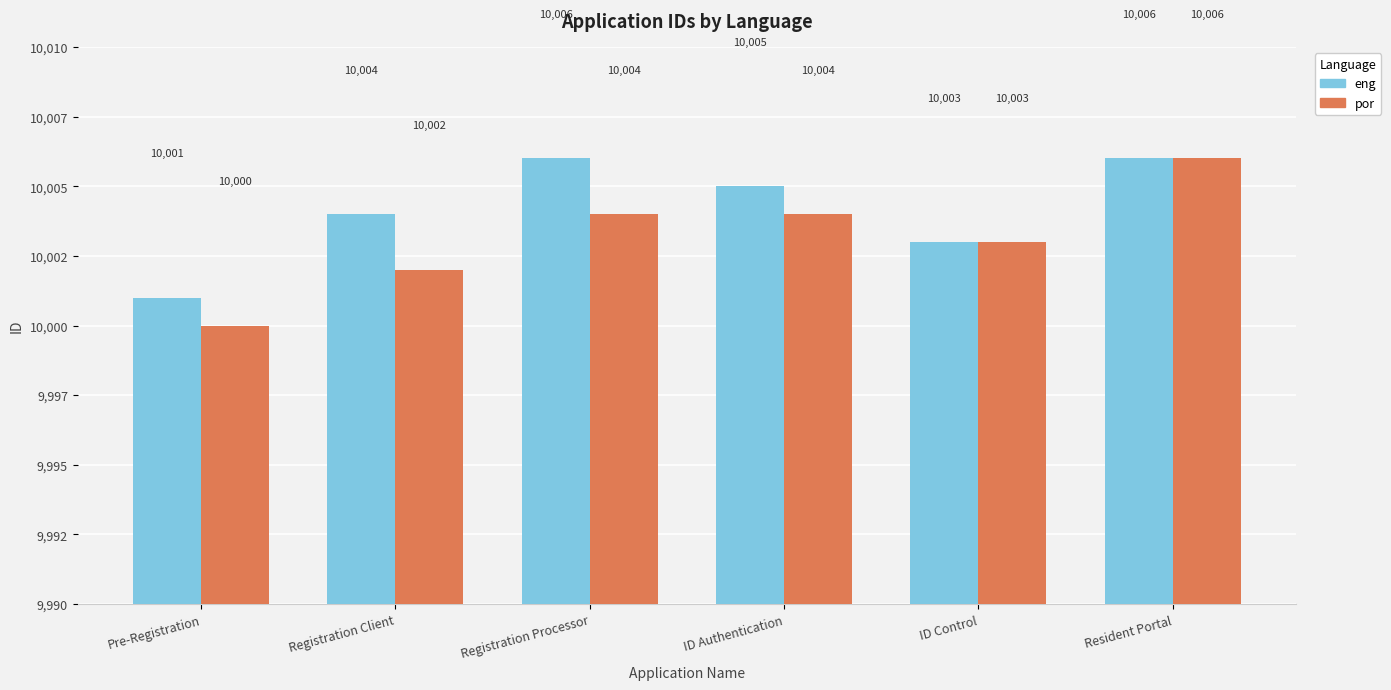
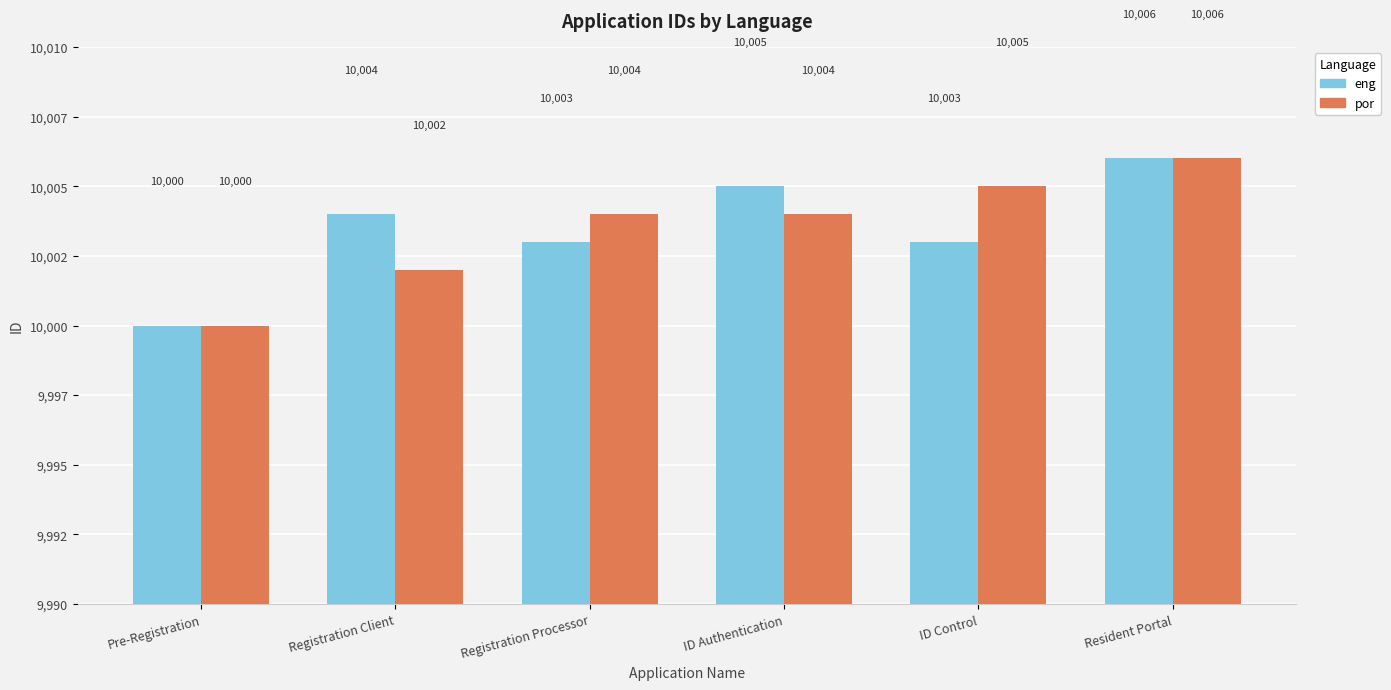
  {
    "eng": {
-     "Pre-Registration": "10,001",
-     "Registration Processor": "10,006"
+     "Pre-Registration": "10,000",
+     "Registration Processor": "10,003"
    },
    "por": {
-     "ID Control": "10,003"
+     "ID Control": "10,005"
    }
  }
